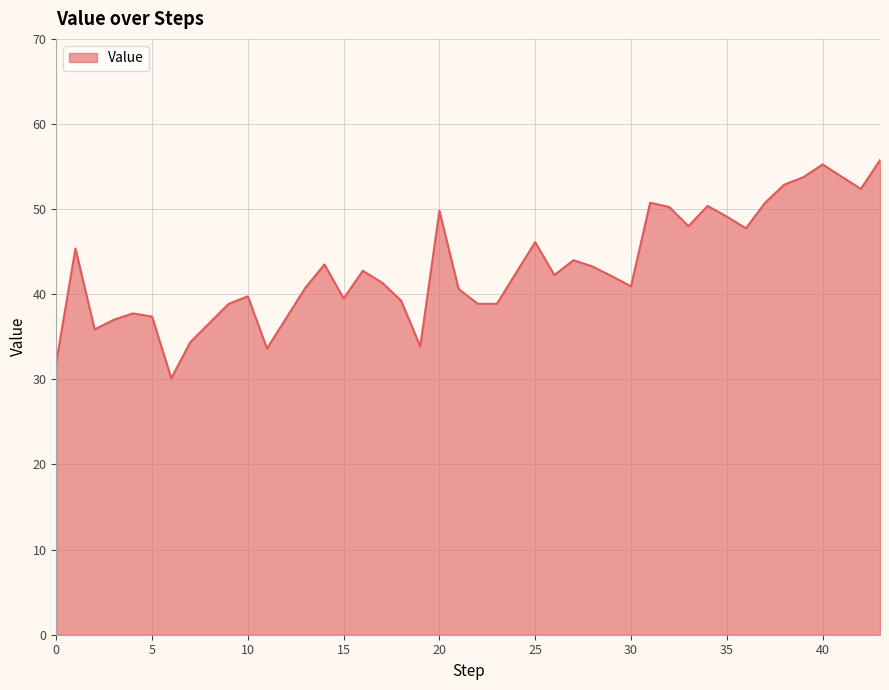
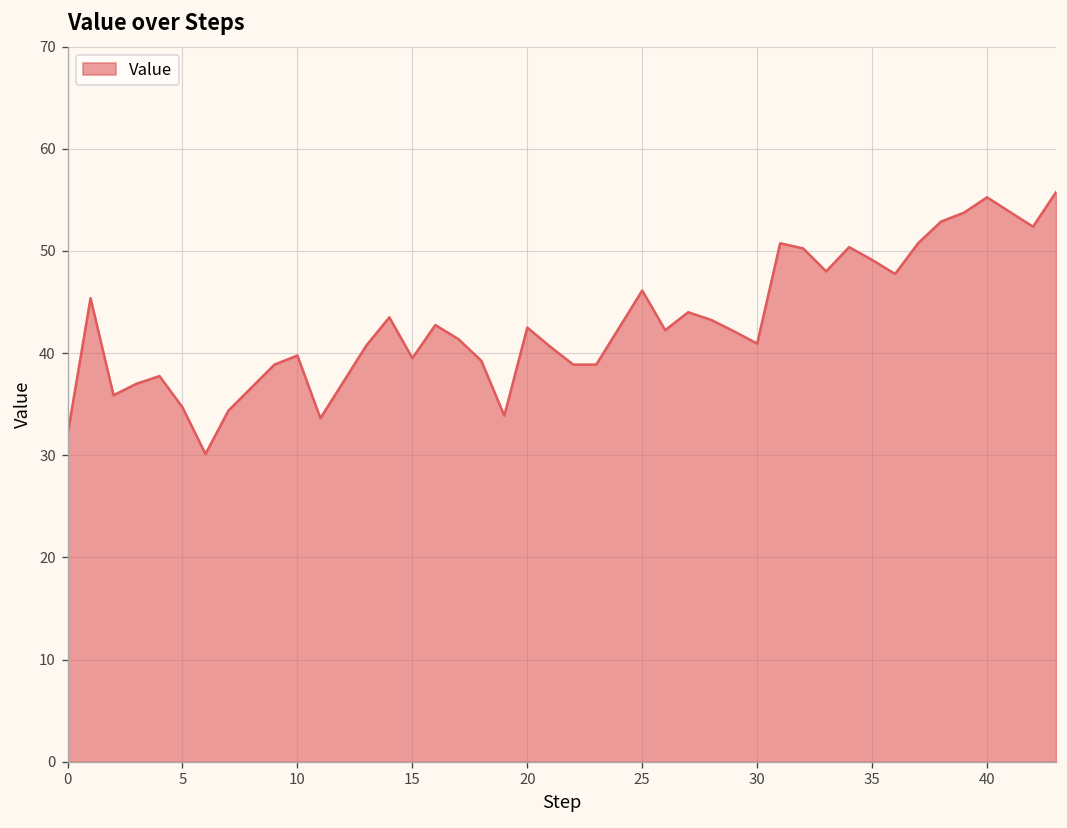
  {
    "0": 32,
-   "5": 37,
+   "5": 35,
    "10": 40,
    "15": 40,
-   "20": 50,
+   "20": 43,
    "25": 46,
    "30": 41,
    "35": 49,
    "40": 55
  }
